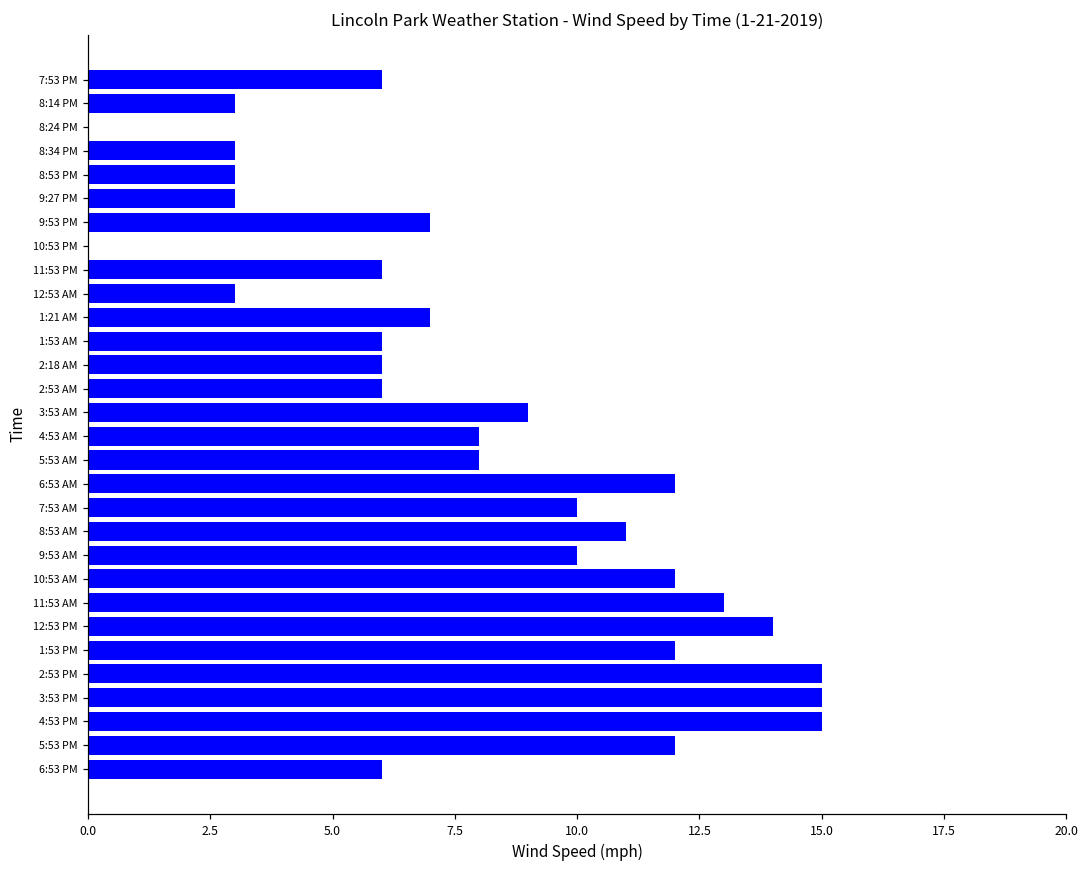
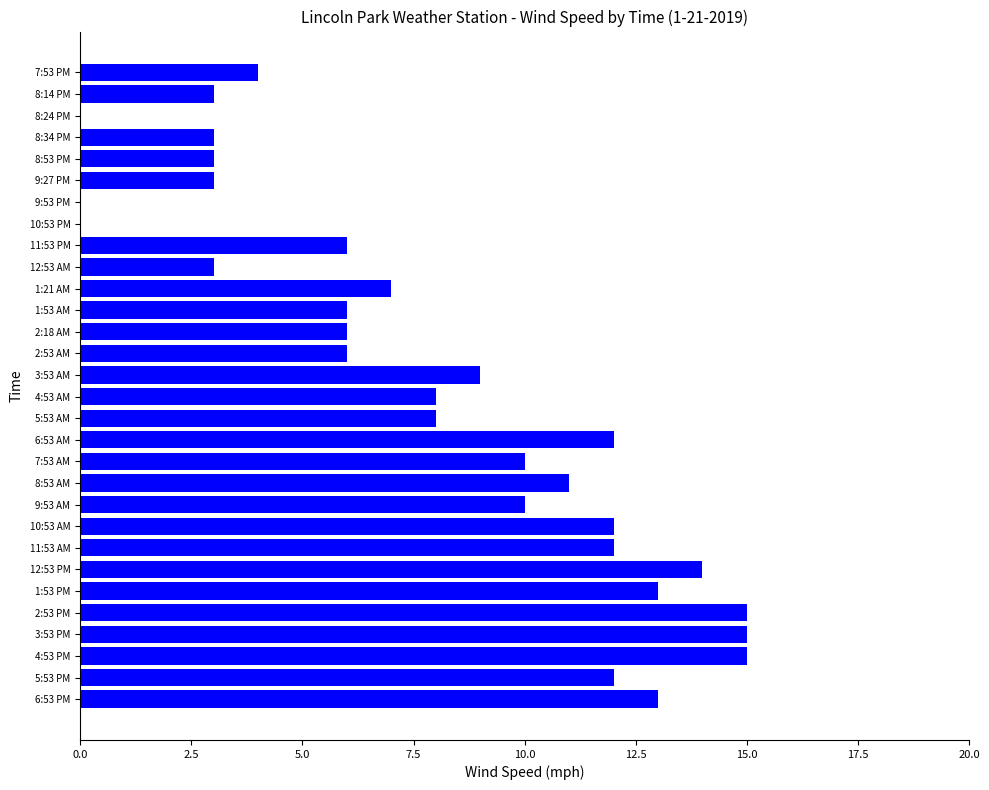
  {
-   "7:53 PM": 6,
+   "7:53 PM": 4,
    "8:14 PM": 3,
    "8:24 PM": 0,
    "8:34 PM": 3,
    "8:53 PM": 3,
    "9:27 PM": 3,
-   "9:53 PM": 7,
+   "9:53 PM": 0,
    "10:53 PM": 0,
    "11:53 PM": 6,
    "12:53 AM": 3,
    "1:21 AM": 7,
    "1:53 AM": 6,
    "2:18 AM": 6,
    "2:53 AM": 6,
    "3:53 AM": 9,
    "4:53 AM": 8,
    "5:53 AM": 8,
    "6:53 AM": 12,
    "7:53 AM": 10,
    "8:53 AM": 11,
    "9:53 AM": 10,
    "10:53 AM": 12,
-   "11:53 AM": 13,
+   "11:53 AM": 12,
    "12:53 PM": 14,
-   "1:53 PM": 12,
+   "1:53 PM": 13,
    "2:53 PM": 15,
    "3:53 PM": 15,
    "4:53 PM": 15,
    "5:53 PM": 12,
-   "6:53 PM": 6
+   "6:53 PM": 13
  }
